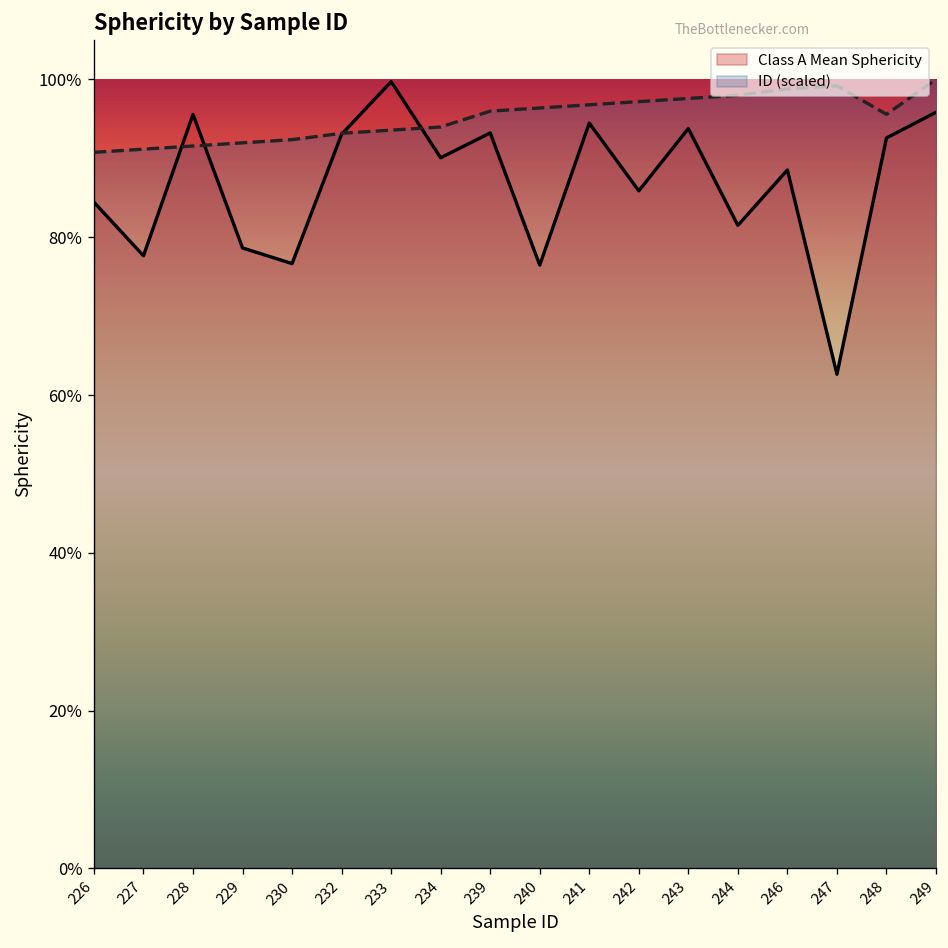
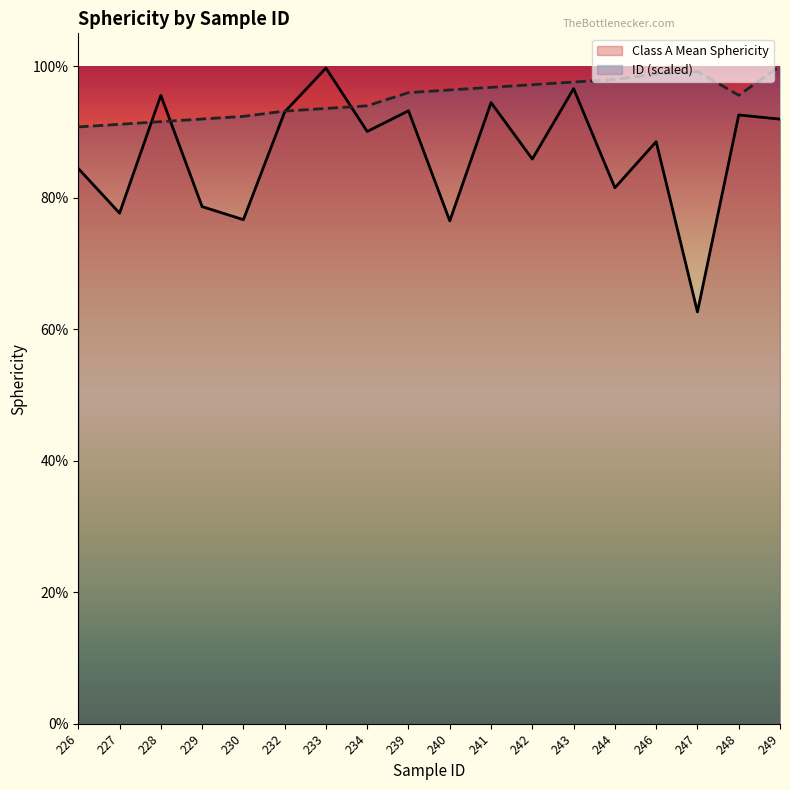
  {
    "Class A Mean Sphericity": {
      "226": "84%",
      "227": "78%",
      "228": "96%",
      "229": "79%",
      "230": "77%",
      "233": "100%",
      "234": "90%",
      "239": "93%",
      "240": "76%",
      "241": "94%",
      "242": "86%",
-     "243": "94%",
+     "243": "97%",
      "244": "82%",
      "246": "89%",
      "247": "63%",
      "248": "93%",
-     "249": "96%"
+     "249": "92%"
    },
    "ID (scaled)": {
      "226": "91%",
      "227": "91%",
      "228": "92%",
      "229": "92%",
      "230": "92%",
      "233": "94%",
      "234": "94%",
      "239": "96%",
      "240": "96%",
      "241": "97%",
      "242": "97%",
      "243": "98%",
      "248": "96%",
      "249": "100%"
    }
  }
